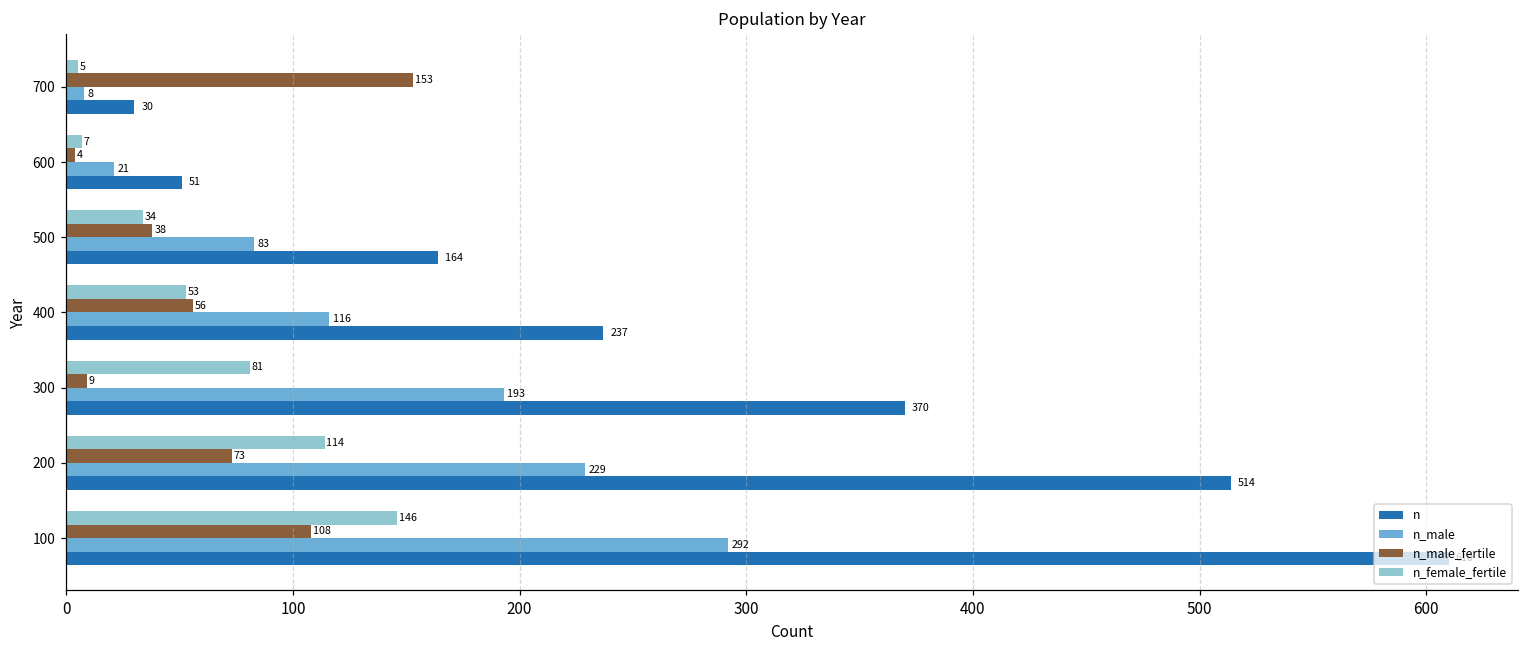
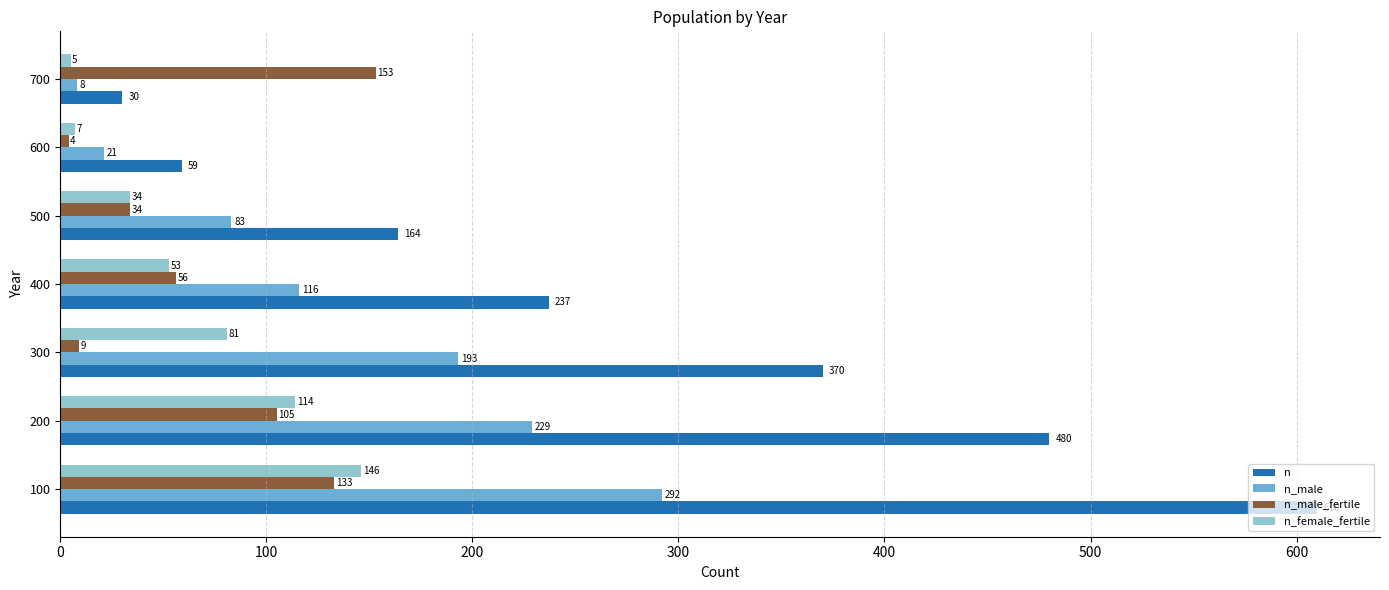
  {
    "n": {
      "700": 30,
-     "600": 51,
+     "600": 59,
      "500": 164,
      "400": 237,
      "300": 370,
-     "200": 514
+     "200": 480
    },
    "n_male_fertile": {
      "700": 153,
      "600": 4,
-     "500": 38,
+     "500": 34,
      "400": 56,
      "300": 9,
-     "200": 73,
-     "100": 108
+     "200": 105,
+     "100": 133
    }
  }
